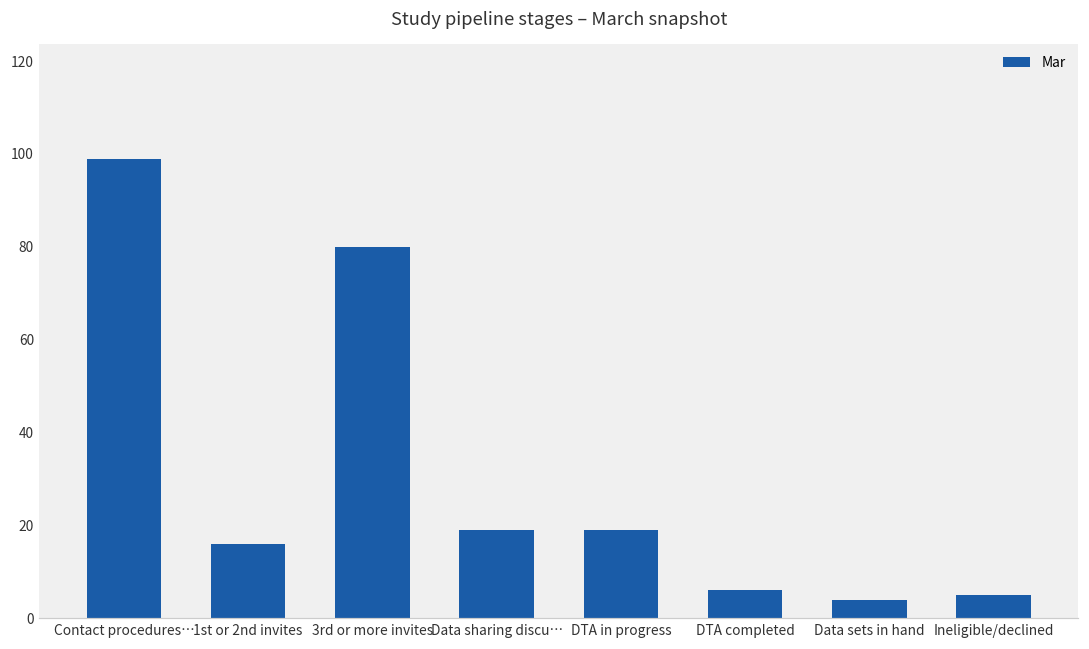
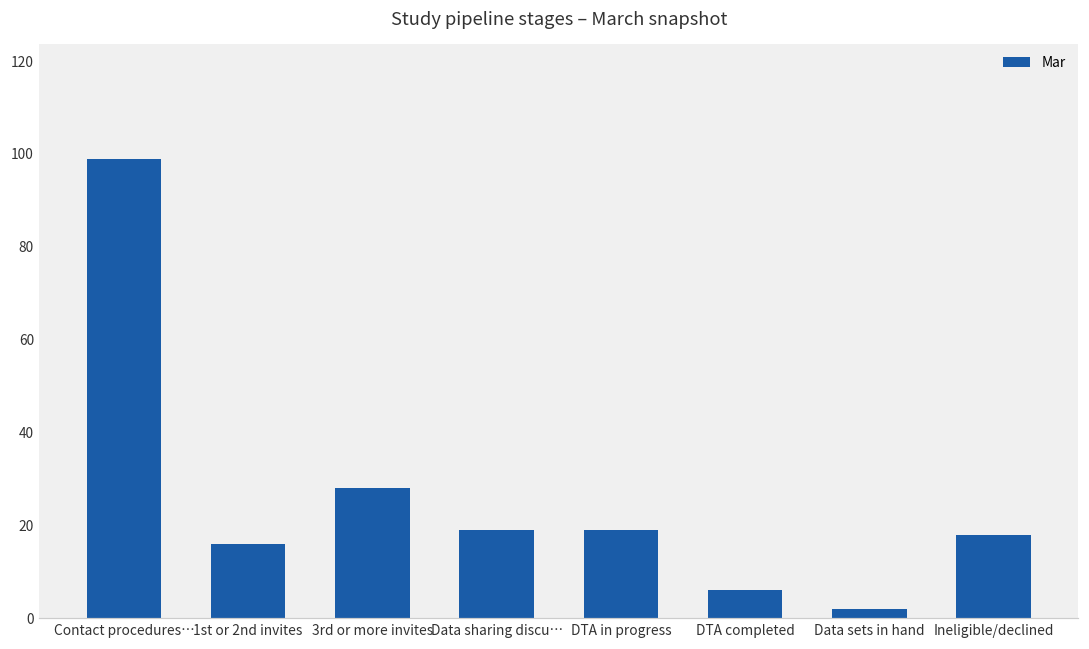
  {
    "Contact procedures…": 99,
    "1st or 2nd invites": 16,
-   "3rd or more invites": 80,
+   "3rd or more invites": 28,
    "Data sharing discu…": 19,
    "DTA in progress": 19,
    "DTA completed": 6,
-   "Data sets in hand": 4,
-   "Ineligible/declined": 5
+   "Data sets in hand": 2,
+   "Ineligible/declined": 18
  }
